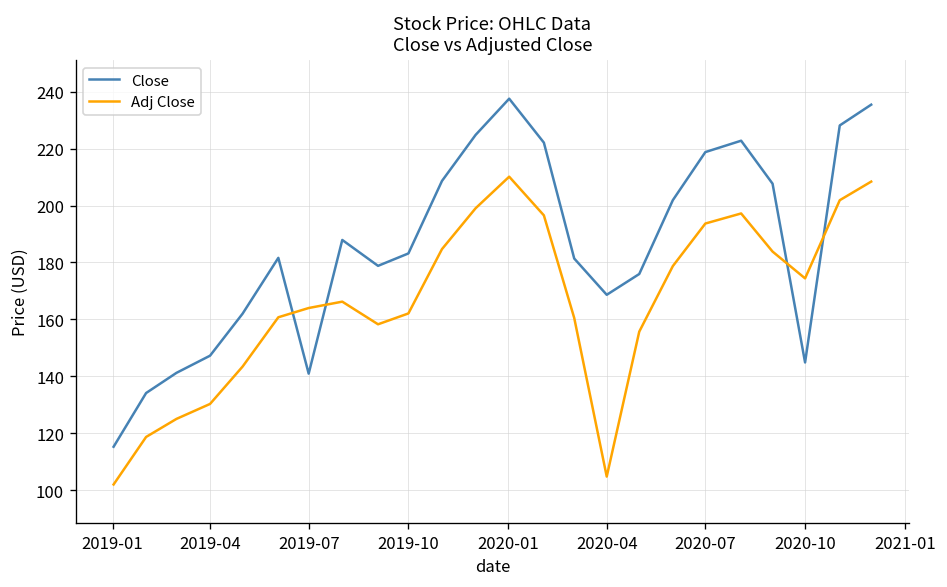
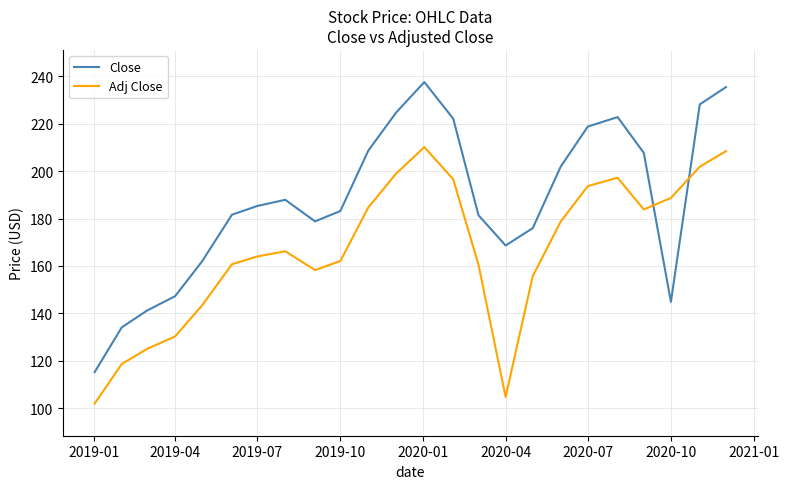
  {
    "Close": {
      "2019-04": 147,
-     "2019-07": 141,
+     "2019-07": 185,
      "2019-10": 183,
      "2020-04": 169,
      "2020-07": 219,
      "2020-10": 145
    },
    "Adj Close": {
      "2019-04": 130,
      "2019-07": 164,
      "2019-10": 162,
      "2020-04": 105,
      "2020-07": 194,
-     "2020-10": 174
+     "2020-10": 189
    }
  }
